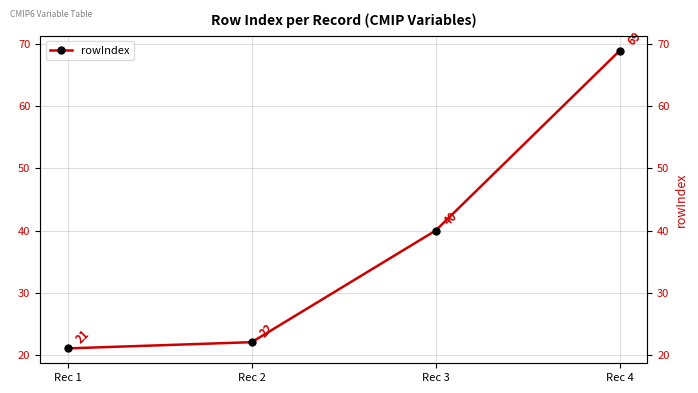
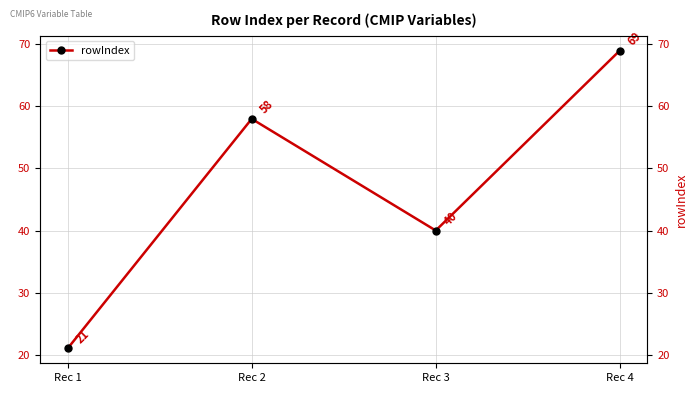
  {
    "Rec 1": 21,
-   "Rec 2": 22,
+   "Rec 2": 58,
    "Rec 3": 40,
    "Rec 4": 69
  }
